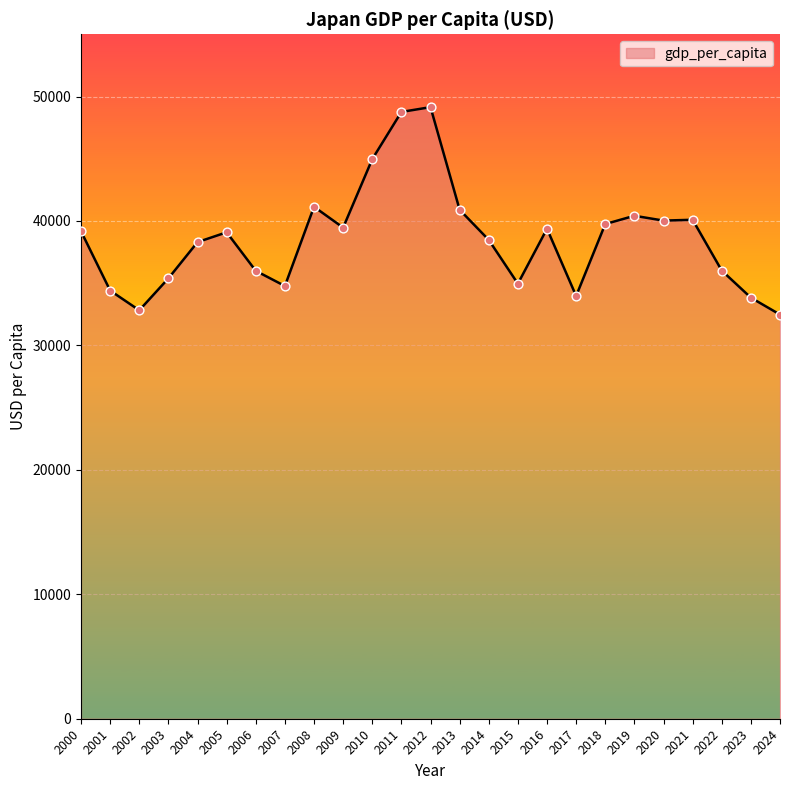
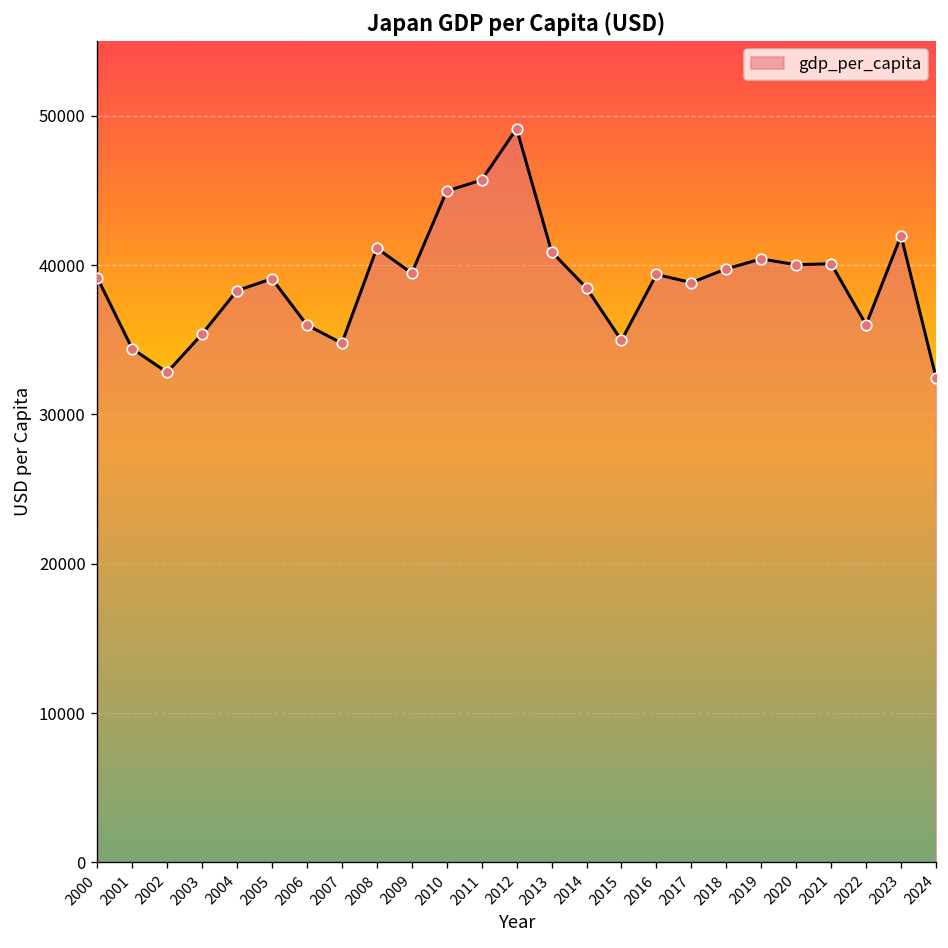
  {
    "2000": 39200,
    "2001": 34400,
    "2002": 32800,
    "2003": 35400,
    "2004": 38300,
    "2005": 39100,
    "2006": 36000,
    "2007": 34800,
    "2008": 41100,
    "2009": 39500,
    "2010": 45000,
-   "2011": 48800,
+   "2011": 45700,
    "2012": 49100,
    "2013": 40900,
    "2014": 38500,
    "2015": 35000,
    "2016": 39400,
-   "2017": 34000,
+   "2017": 38800,
    "2018": 39800,
    "2019": 40400,
    "2020": 40000,
    "2021": 40100,
    "2022": 36000,
-   "2023": 33800,
+   "2023": 42000,
    "2024": 32500
  }
